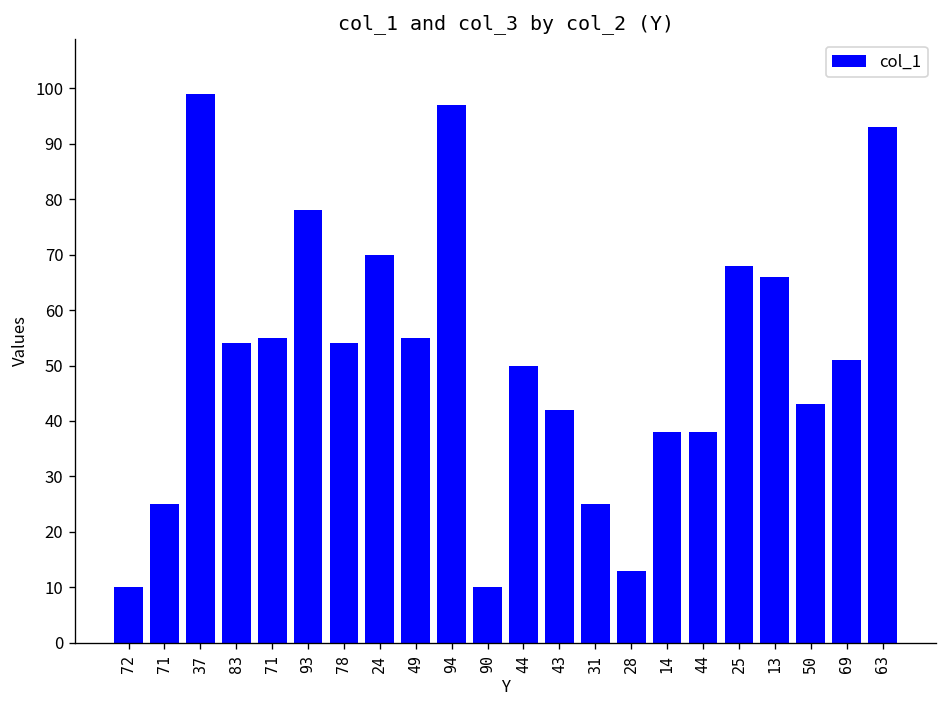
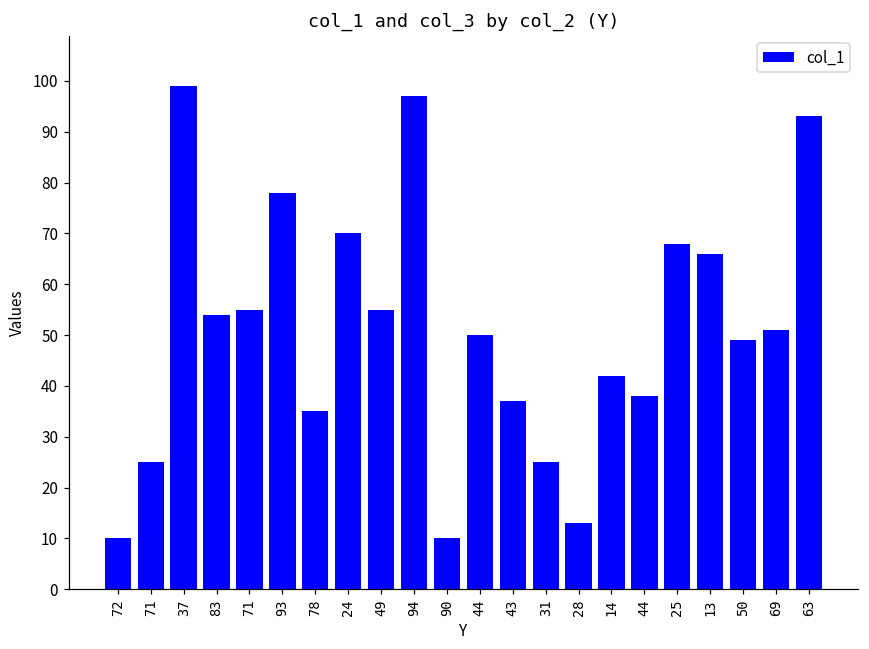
  {
    "72": 10,
    "37": 99,
    "83": 54,
    "93": 78,
-   "78": 54,
+   "78": 35,
    "24": 70,
    "49": 55,
    "94": 97,
    "90": 10,
-   "43": 42,
+   "43": 37,
    "31": 25,
    "28": 13,
-   "14": 38,
+   "14": 42,
    "25": 68,
    "13": 66,
-   "50": 43,
+   "50": 49,
    "69": 51,
    "63": 93
  }
